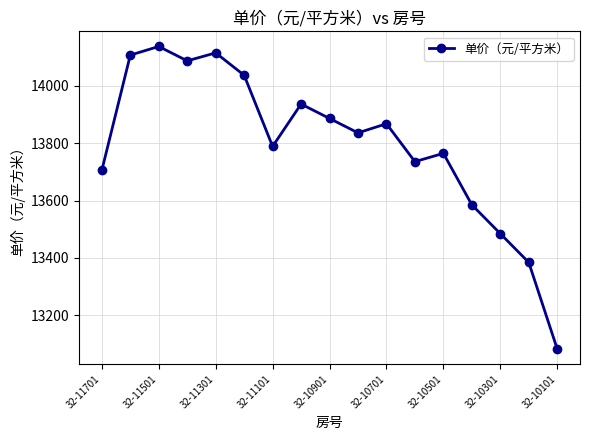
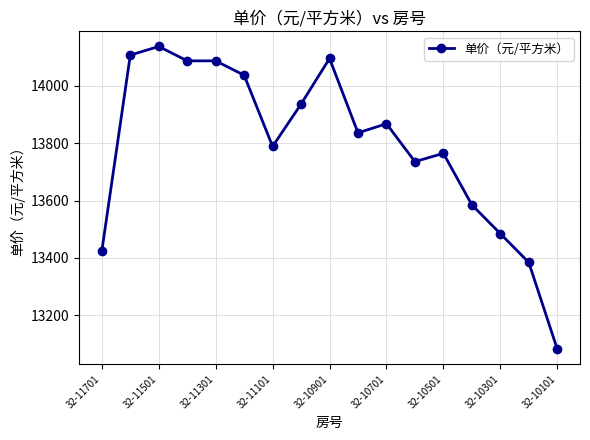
  {
-   "32-11701": 13710,
+   "32-11701": 13420,
    "32-11501": 14140,
-   "32-11301": 14110,
+   "32-11301": 14090,
    "32-11101": 13790,
-   "32-10901": 13890,
+   "32-10901": 14090,
    "32-10701": 13870,
    "32-10501": 13760,
    "32-10301": 13480,
    "32-10101": 13080
  }
